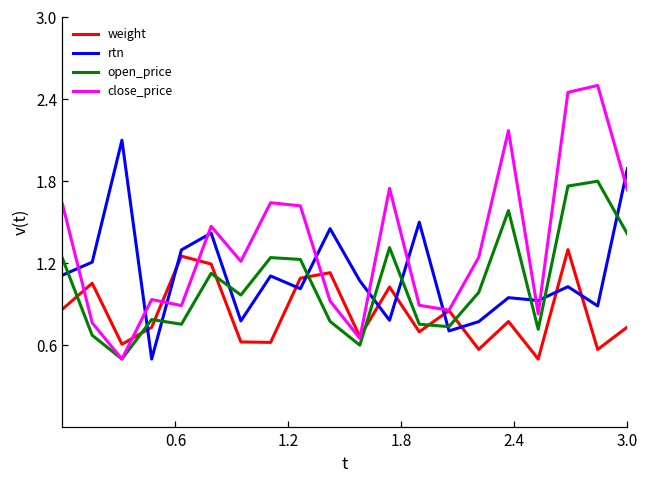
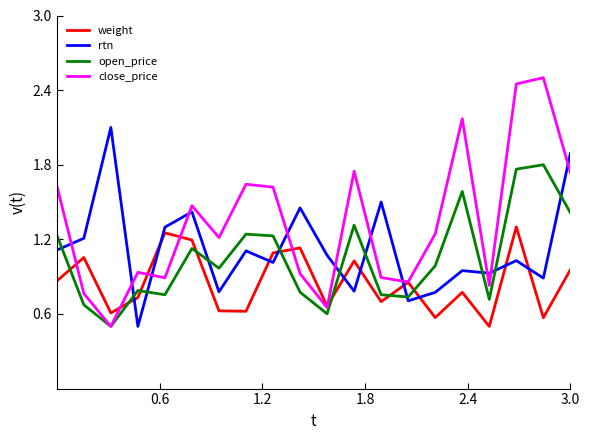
  {
    "weight": {
-     "3.0": 0.73
+     "3.0": 0.96
    },
    "rtn": {
      "3.0": 1.89
    },
    "open_price": {
      "3.0": 1.41
    },
    "close_price": {
      "3.0": 1.74
    }
  }
